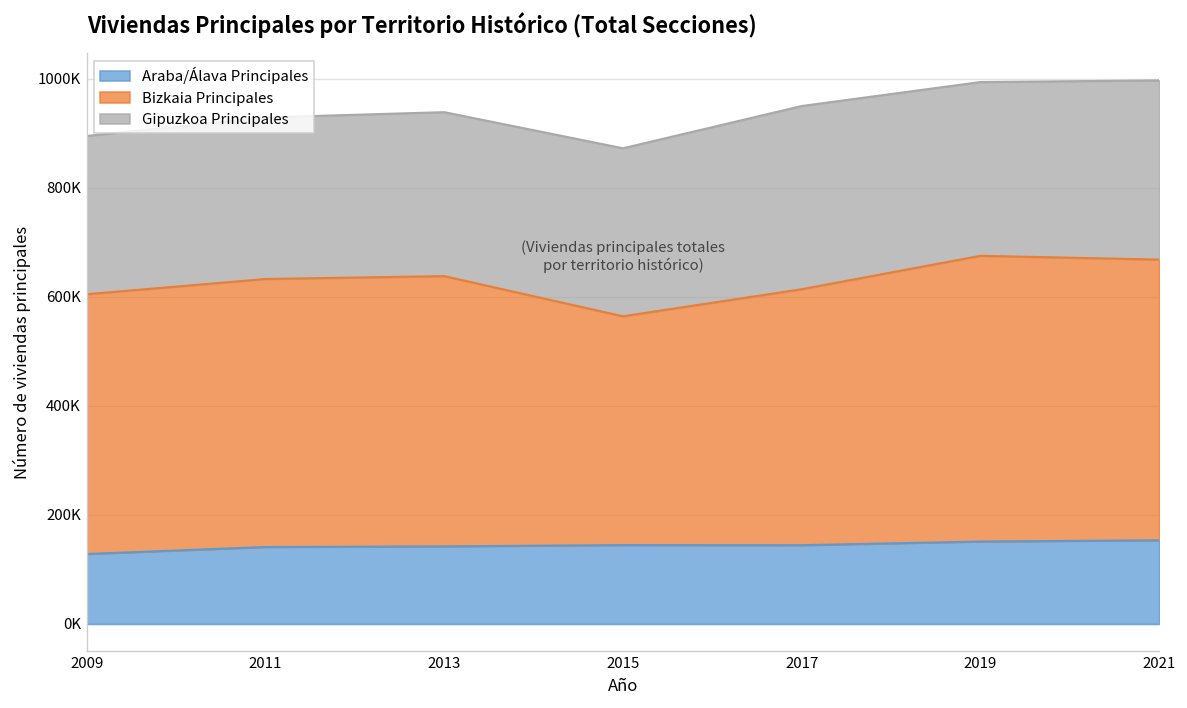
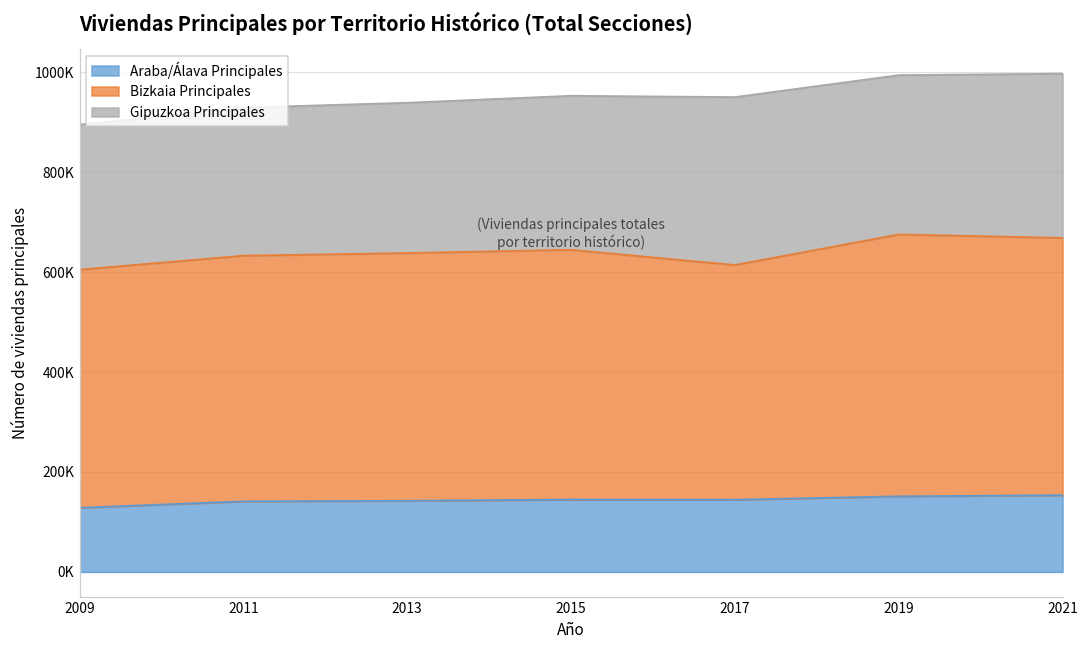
  {
    "Araba/Álava Principales": {
      "2009": 130000,
      "2011": 140000,
      "2013": 140000,
      "2015": 140000,
      "2017": 140000,
      "2019": 150000,
      "2021": 150000
    },
    "Bizkaia Principales": {
      "2009": 480000,
      "2011": 490000,
      "2013": 500000,
-     "2015": 420000,
+     "2015": 500000,
      "2017": 470000,
      "2019": 520000,
      "2021": 510000
    },
    "Gipuzkoa Principales": {
      "2009": 290000,
      "2013": 300000,
      "2015": 310000,
      "2017": 340000,
      "2019": 320000,
      "2021": 330000
    }
  }
